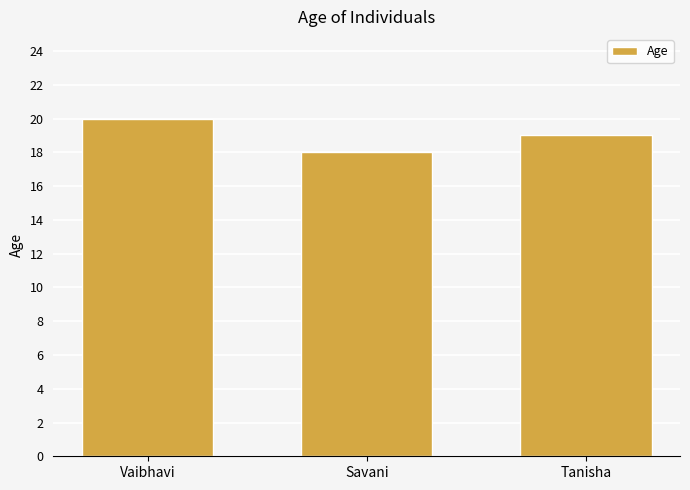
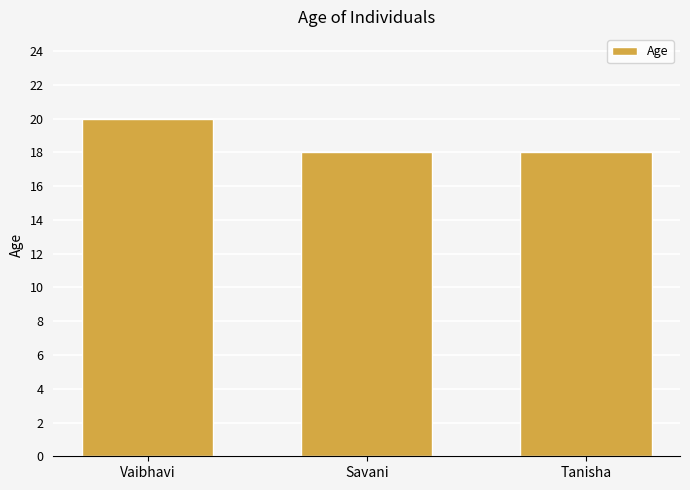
  {
    "Vaibhavi": 20,
    "Savani": 18,
-   "Tanisha": 19
+   "Tanisha": 18
  }
